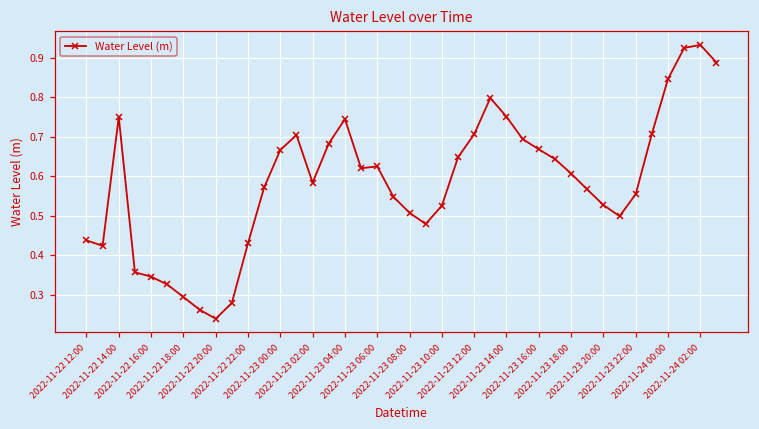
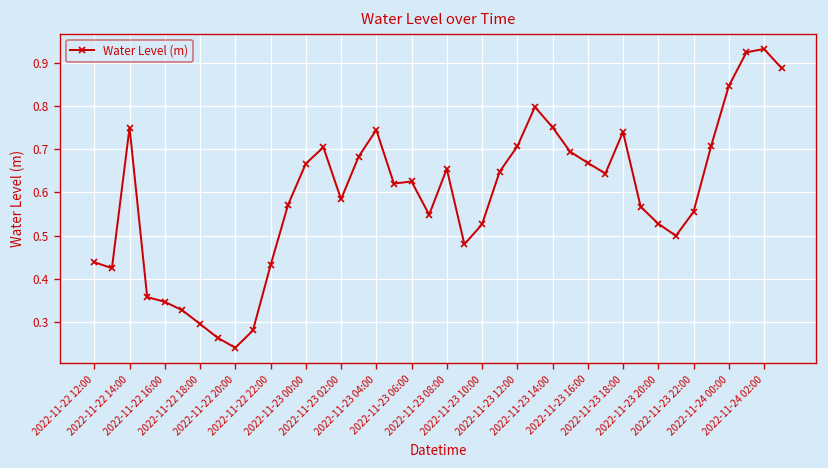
  {
    "2022-11-22 12:00": 0.44,
    "2022-11-22 14:00": 0.75,
    "2022-11-22 16:00": 0.35,
    "2022-11-22 18:00": 0.29,
    "2022-11-22 20:00": 0.24,
    "2022-11-22 22:00": 0.43,
    "2022-11-23 00:00": 0.67,
    "2022-11-23 02:00": 0.58,
    "2022-11-23 04:00": 0.74,
    "2022-11-23 06:00": 0.63,
-   "2022-11-23 08:00": 0.51,
+   "2022-11-23 08:00": 0.65,
    "2022-11-23 10:00": 0.53,
    "2022-11-23 12:00": 0.71,
    "2022-11-23 14:00": 0.75,
    "2022-11-23 16:00": 0.67,
-   "2022-11-23 18:00": 0.61,
+   "2022-11-23 18:00": 0.74,
    "2022-11-23 20:00": 0.53,
    "2022-11-23 22:00": 0.55,
    "2022-11-24 00:00": 0.85,
    "2022-11-24 02:00": 0.93
  }
